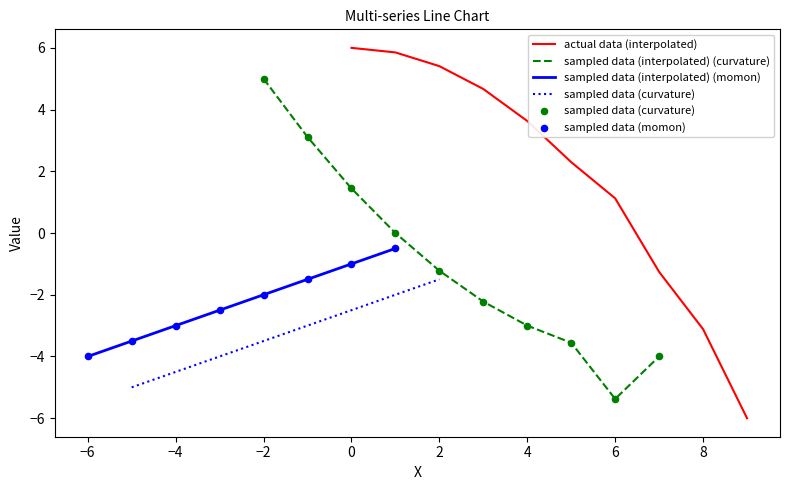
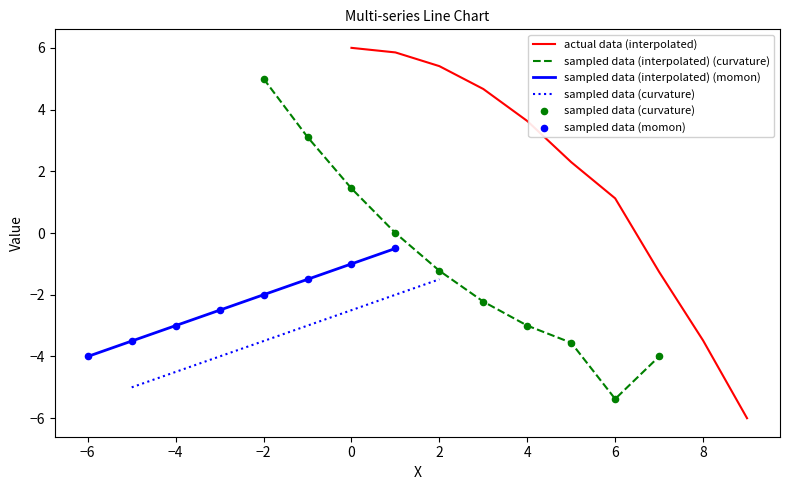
  {
    "actual data (interpolated)": {
      "0": 6.0,
      "2": 5.4,
      "4": 3.6,
      "6": 1.1,
-     "8": -3.1
+     "8": -3.5
    },
    "sampled data (curvature)": {
      "4": -3.0,
      "6": -5.4
    }
  }
